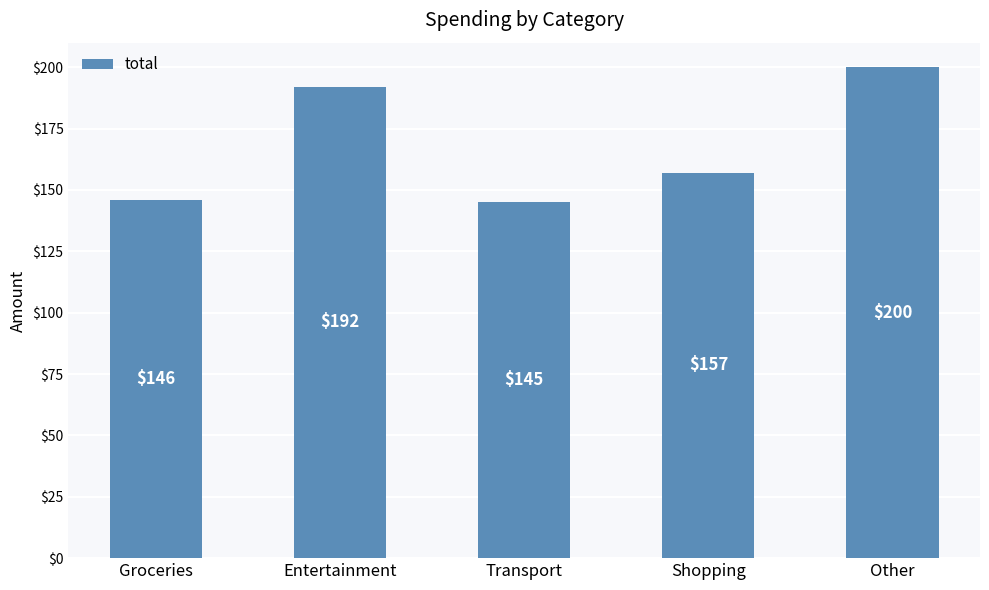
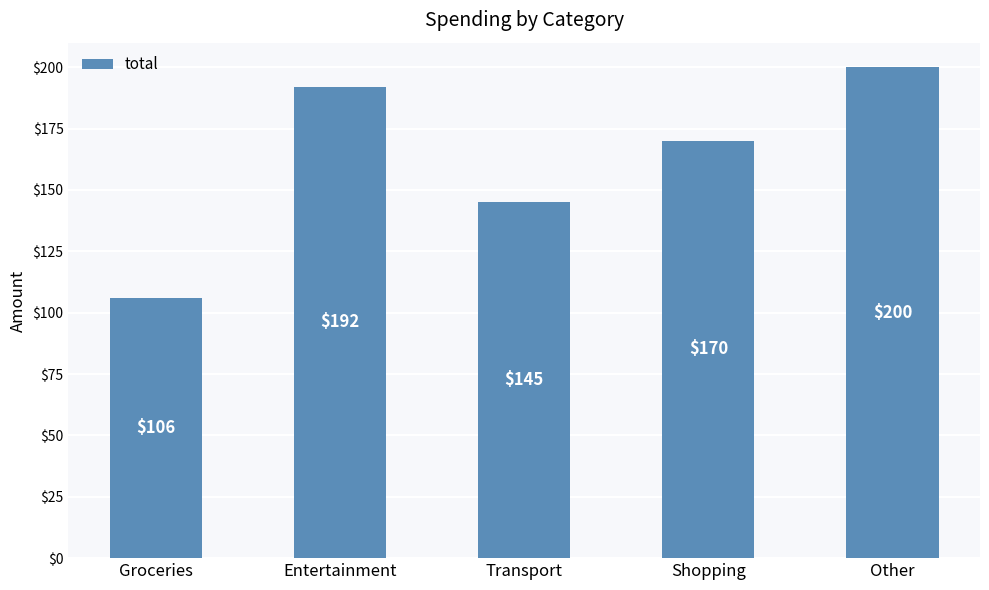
  {
-   "Groceries": "$146",
+   "Groceries": "$106",
    "Entertainment": "$192",
    "Transport": "$145",
-   "Shopping": "$157",
+   "Shopping": "$170",
    "Other": "$200"
  }
